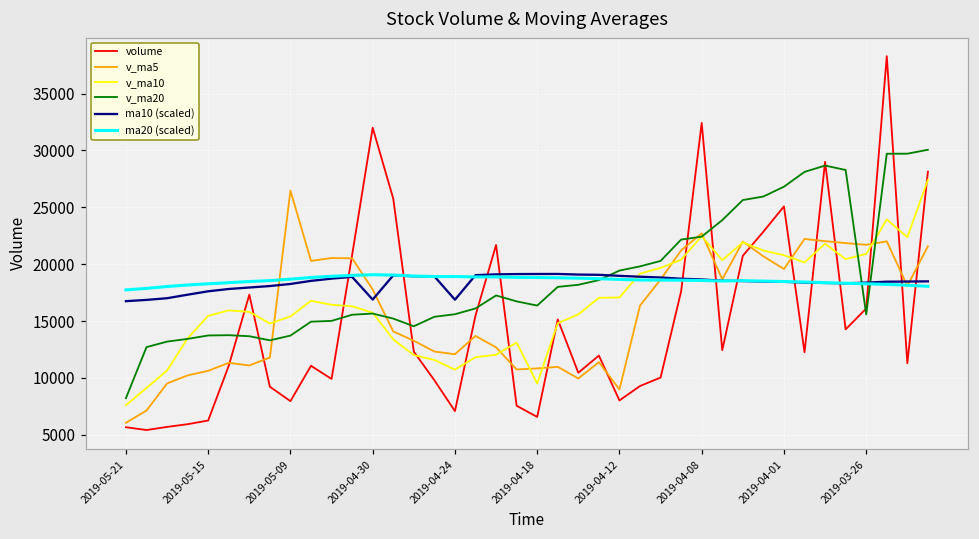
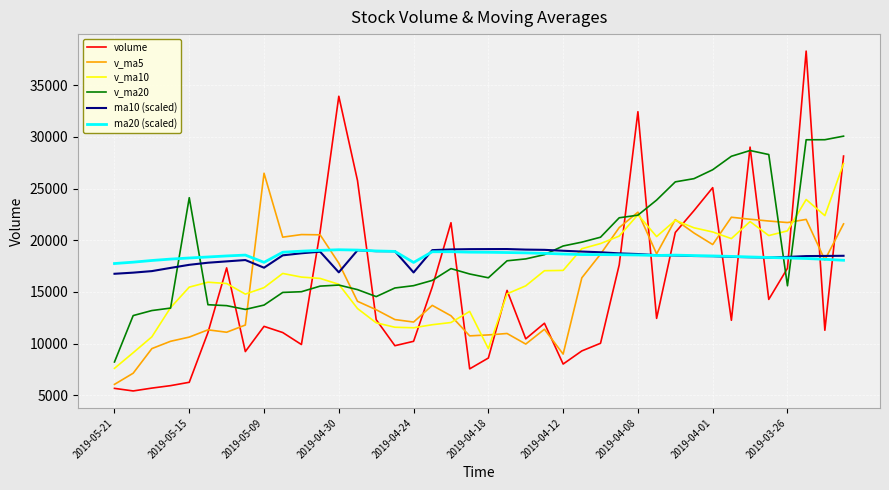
  {
    "volume": {
      "2019-05-21": 5700,
      "2019-05-15": 6300,
-     "2019-05-09": 8000,
-     "2019-04-30": 32000,
-     "2019-04-24": 7100,
-     "2019-04-18": 6600,
+     "2019-05-09": 11700,
+     "2019-04-30": 33900,
+     "2019-04-24": 10200,
+     "2019-04-18": 8600,
      "2019-04-12": 8000,
      "2019-04-08": 32400,
      "2019-04-01": 25100,
-     "2019-03-26": 16100
+     "2019-03-26": 17300
    },
    "v_ma5": {
      "2019-05-21": 6100,
      "2019-05-15": 10600,
      "2019-05-09": 26500,
      "2019-04-30": 17800,
      "2019-04-24": 12100,
      "2019-04-18": 10800,
      "2019-04-12": 9000,
      "2019-04-01": 19600,
      "2019-03-26": 21700
    },
    "v_ma10": {
      "2019-05-21": 7600,
      "2019-05-15": 15500,
      "2019-05-09": 15400,
-     "2019-04-24": 10700,
+     "2019-04-24": 11500,
      "2019-04-18": 9500,
      "2019-04-12": 17100,
      "2019-04-01": 20800,
      "2019-03-26": 20900
    },
    "v_ma20": {
      "2019-05-21": 8200,
-     "2019-05-15": 13700,
+     "2019-05-15": 24100,
      "2019-05-09": 13700,
      "2019-04-24": 15600,
      "2019-04-18": 16400,
      "2019-04-12": 19400,
      "2019-04-01": 26800,
      "2019-03-26": 15600
    },
    "ma10 (scaled)": {
      "2019-05-21": 16800,
      "2019-05-15": 17600,
-     "2019-05-09": 18300,
+     "2019-05-09": 17300,
      "2019-04-30": 16900,
      "2019-04-24": 16900,
      "2019-04-18": 19100,
      "2019-04-12": 19000
    },
    "ma20 (scaled)": {
      "2019-05-21": 17700,
      "2019-05-15": 18300,
-     "2019-05-09": 18700,
+     "2019-05-09": 17900,
      "2019-04-30": 19100,
-     "2019-04-24": 18900,
+     "2019-04-24": 17800,
      "2019-04-18": 18800,
      "2019-04-12": 18700
    }
  }
